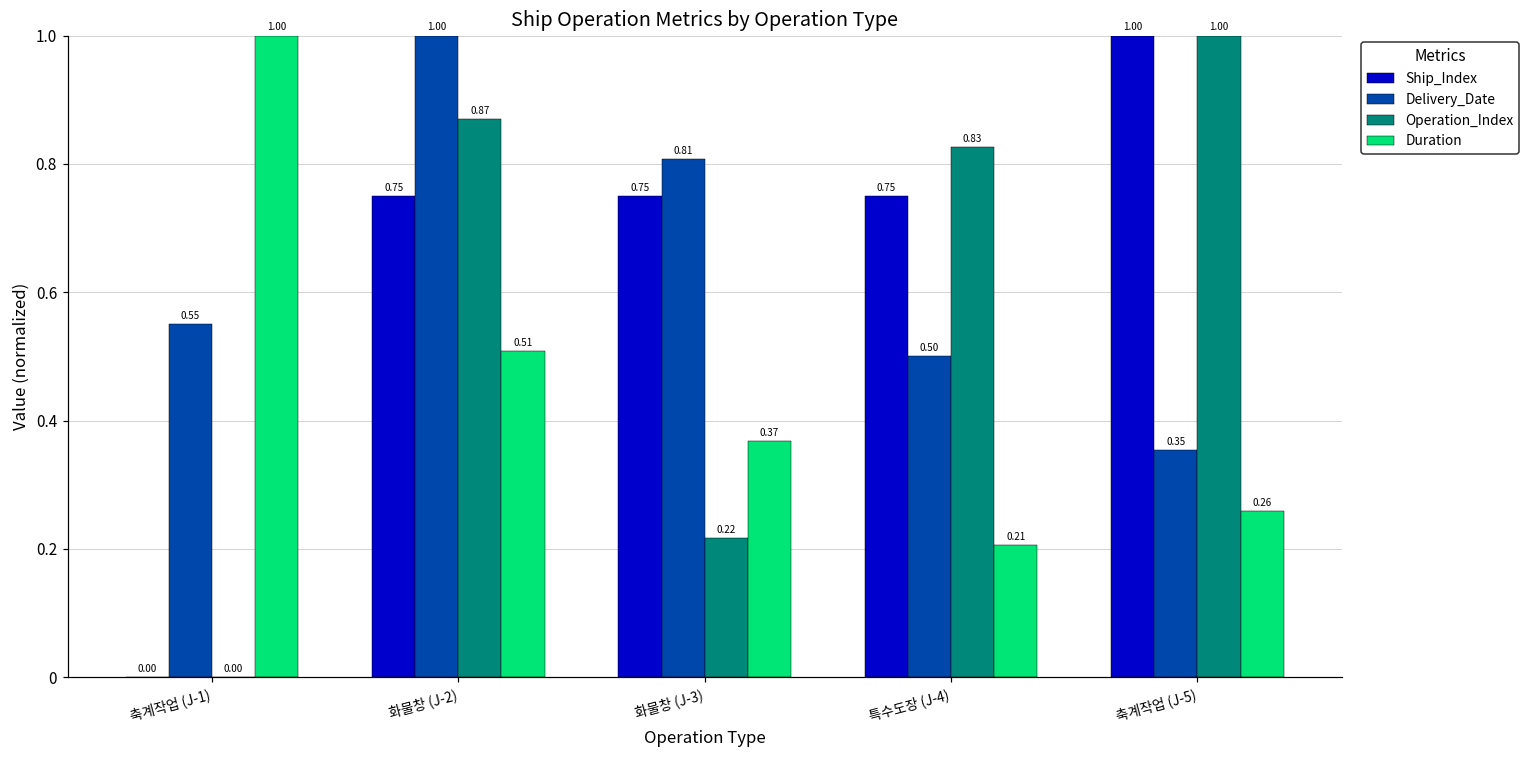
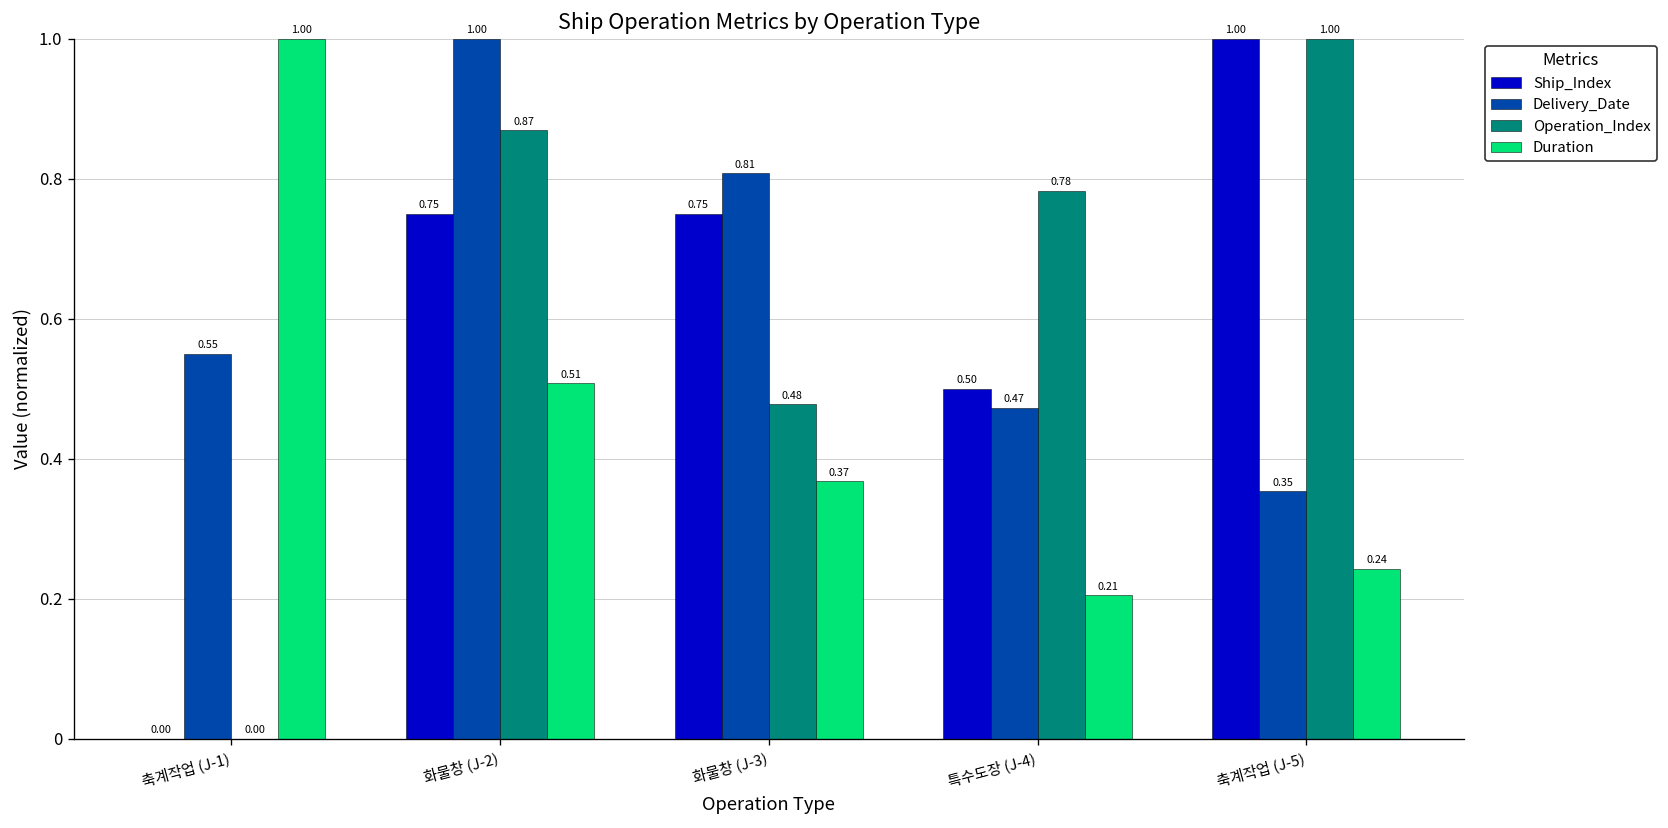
  {
    "Ship_Index": {
      "축계작업 (J-1)": 0.00,
      "화물창 (J-2)": 0.75,
      "화물창 (J-3)": 0.75,
-     "특수도장 (J-4)": 0.75,
+     "특수도장 (J-4)": 0.50,
      "축계작업 (J-5)": 1.00
    },
    "Delivery_Date": {
      "축계작업 (J-1)": 0.55,
      "화물창 (J-2)": 1.00,
      "화물창 (J-3)": 0.81,
-     "특수도장 (J-4)": 0.50,
+     "특수도장 (J-4)": 0.47,
      "축계작업 (J-5)": 0.35
    },
    "Operation_Index": {
      "축계작업 (J-1)": 0.00,
      "화물창 (J-2)": 0.87,
-     "화물창 (J-3)": 0.22,
-     "특수도장 (J-4)": 0.83,
+     "화물창 (J-3)": 0.48,
+     "특수도장 (J-4)": 0.78,
      "축계작업 (J-5)": 1.00
    },
    "Duration": {
      "축계작업 (J-1)": 1.00,
      "화물창 (J-2)": 0.51,
      "화물창 (J-3)": 0.37,
      "특수도장 (J-4)": 0.21,
-     "축계작업 (J-5)": 0.26
+     "축계작업 (J-5)": 0.24
    }
  }
